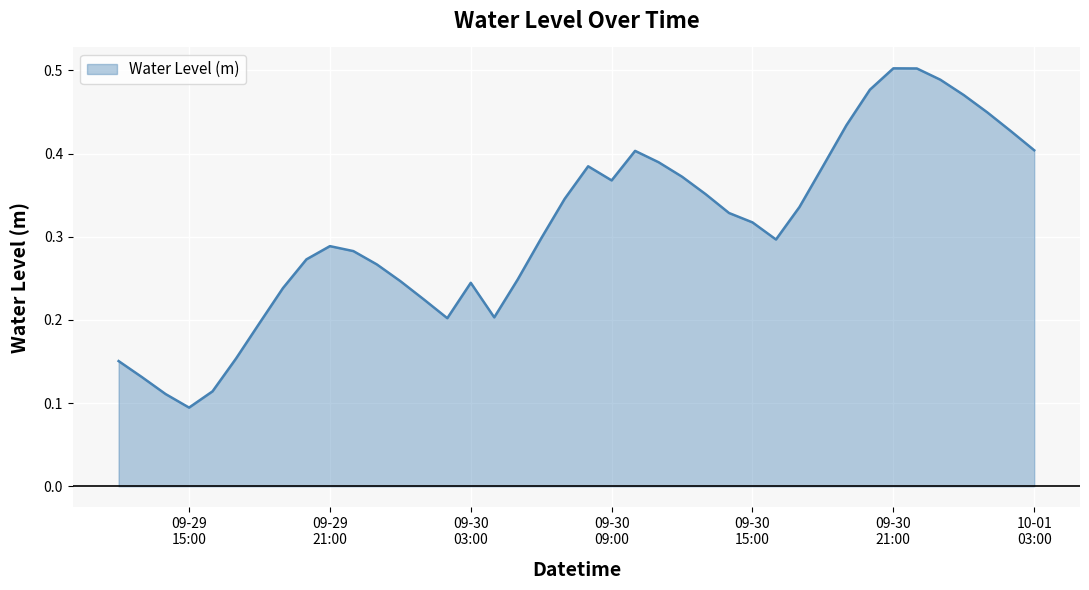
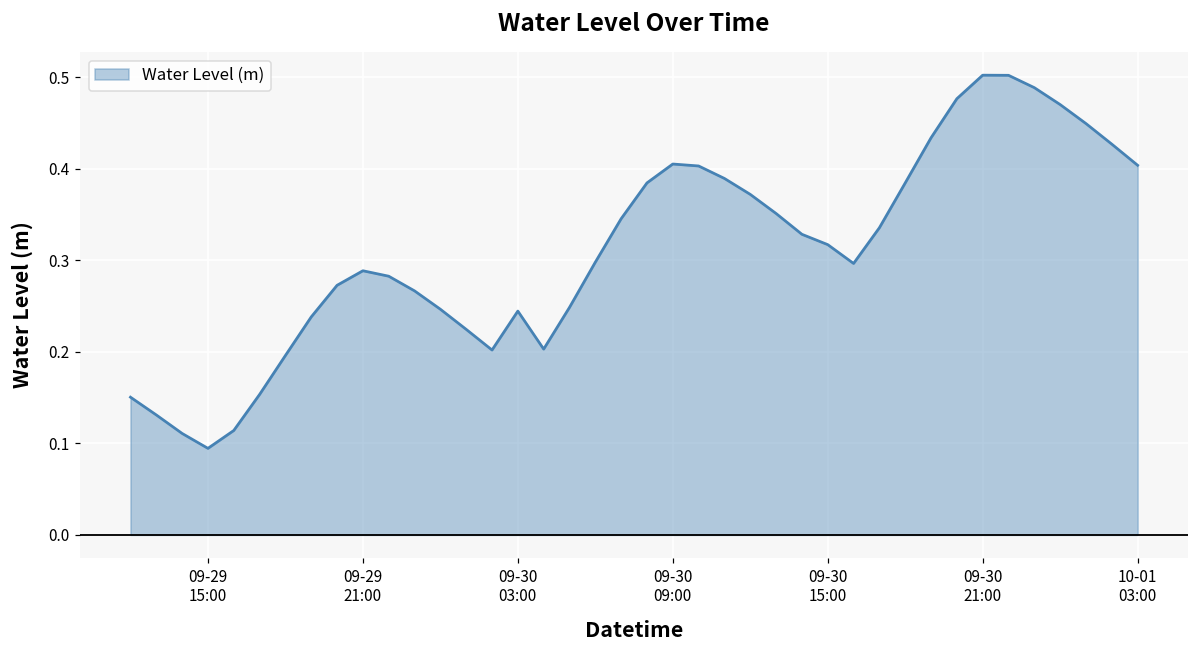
  {
    "09-29 15:00": 0.09,
    "09-29 21:00": 0.29,
    "09-30 03:00": 0.24,
-   "09-30 09:00": 0.37,
+   "09-30 09:00": 0.41,
    "09-30 15:00": 0.32,
    "09-30 21:00": 0.50,
    "10-01 03:00": 0.40
  }
